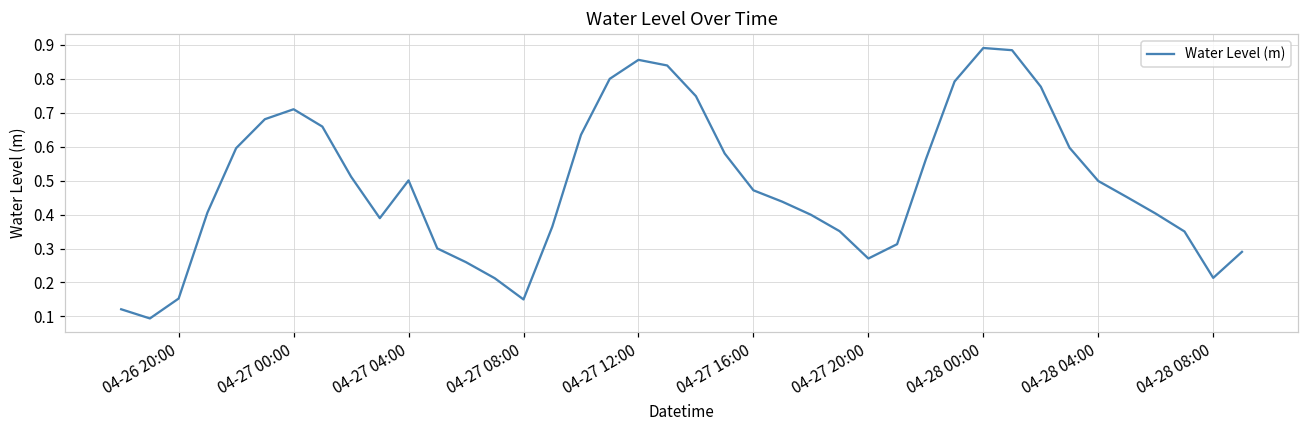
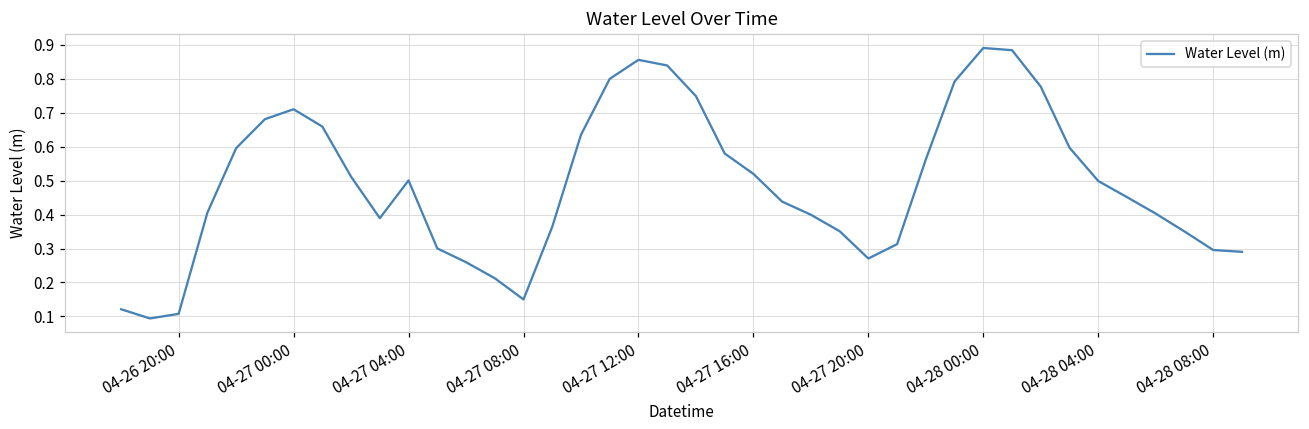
  {
-   "04-26 20:00": 0.15,
+   "04-26 20:00": 0.11,
    "04-27 00:00": 0.71,
    "04-27 04:00": 0.50,
    "04-27 08:00": 0.15,
    "04-27 12:00": 0.86,
-   "04-27 16:00": 0.47,
+   "04-27 16:00": 0.52,
    "04-27 20:00": 0.27,
    "04-28 00:00": 0.89,
    "04-28 04:00": 0.50,
-   "04-28 08:00": 0.21
+   "04-28 08:00": 0.30
  }
